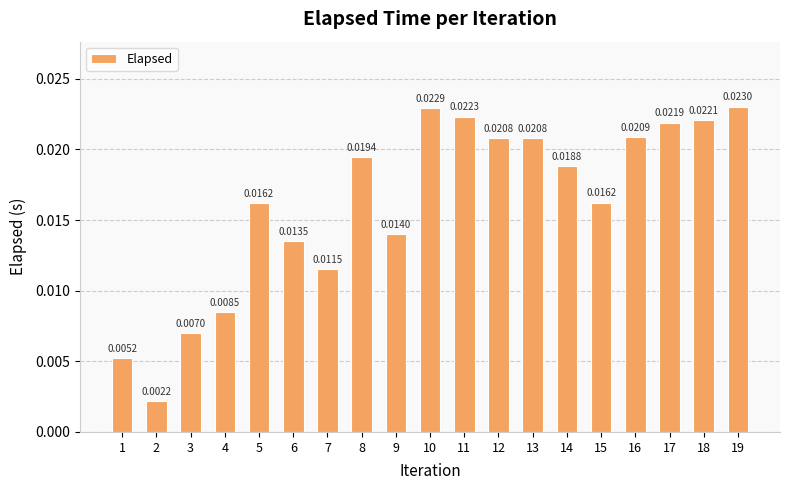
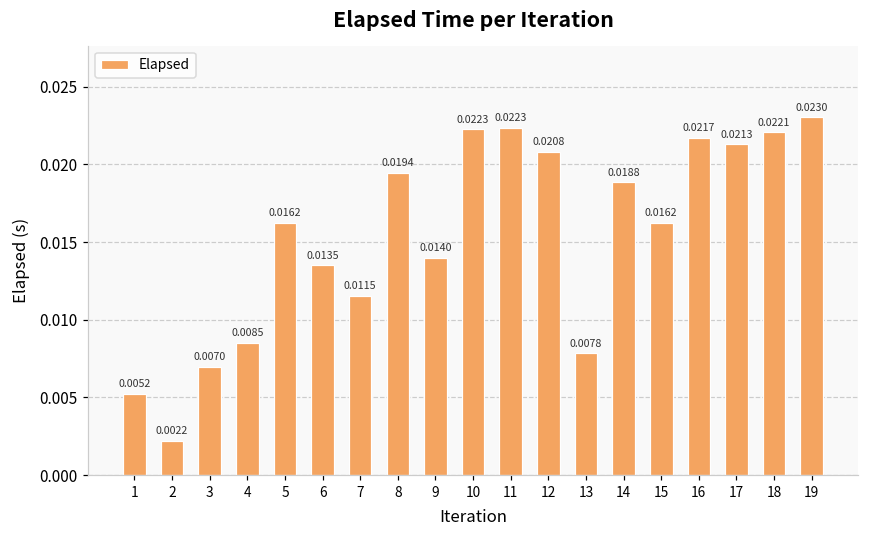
  {
    "1": 0.0052,
    "2": 0.0022,
    "3": 0.0070,
    "4": 0.0085,
    "5": 0.0162,
    "6": 0.0135,
    "7": 0.0115,
    "8": 0.0194,
    "9": 0.0140,
-   "10": 0.0229,
+   "10": 0.0223,
    "11": 0.0223,
    "12": 0.0208,
-   "13": 0.0208,
+   "13": 0.0078,
    "14": 0.0188,
    "15": 0.0162,
-   "16": 0.0209,
-   "17": 0.0219,
+   "16": 0.0217,
+   "17": 0.0213,
    "18": 0.0221,
    "19": 0.0230
  }
